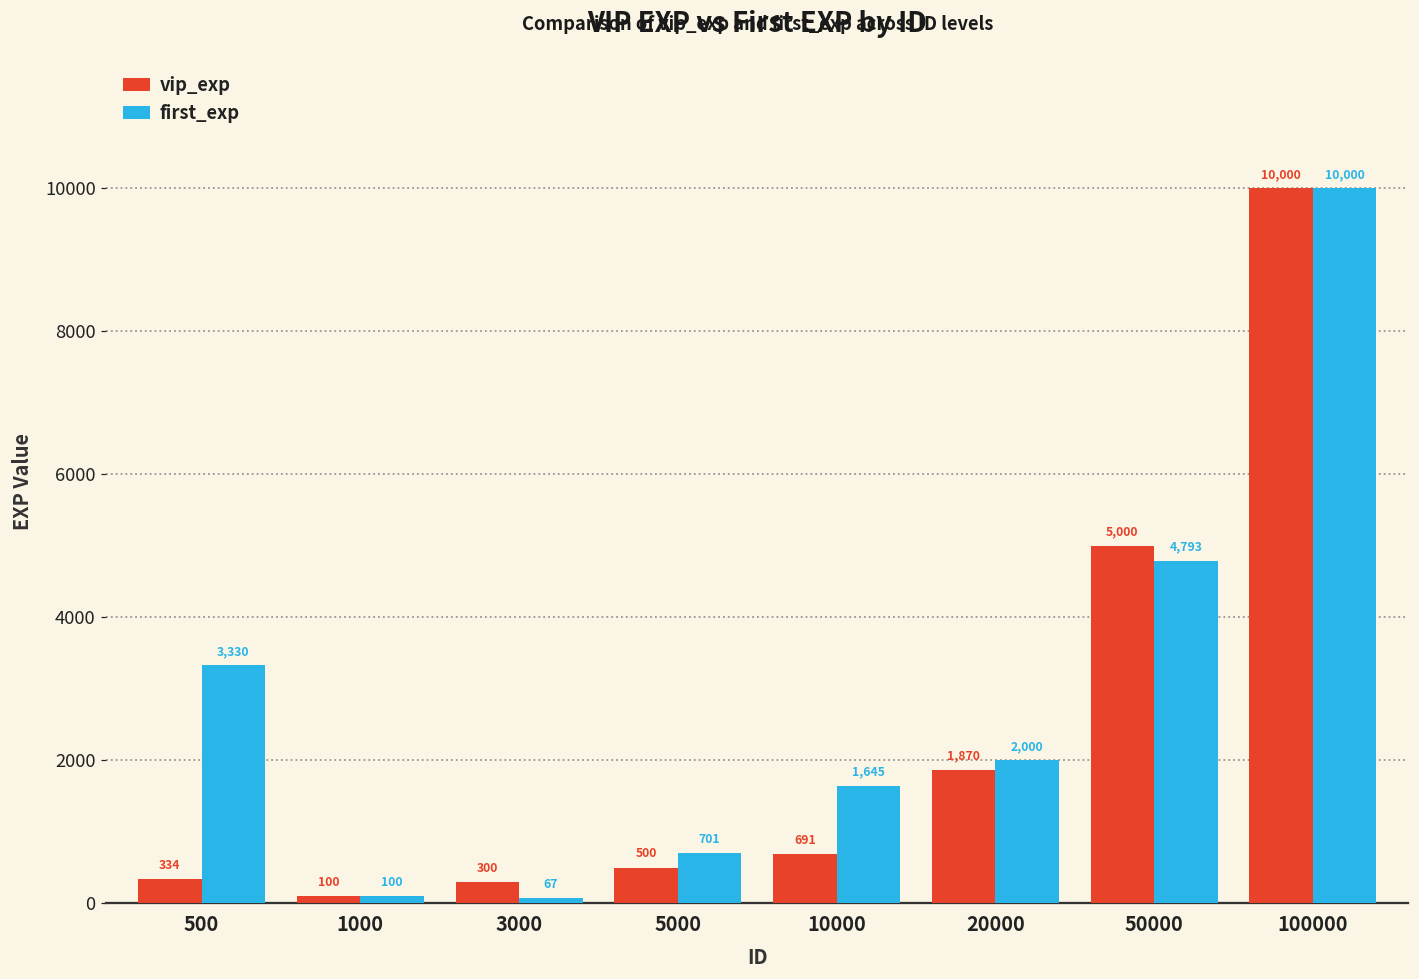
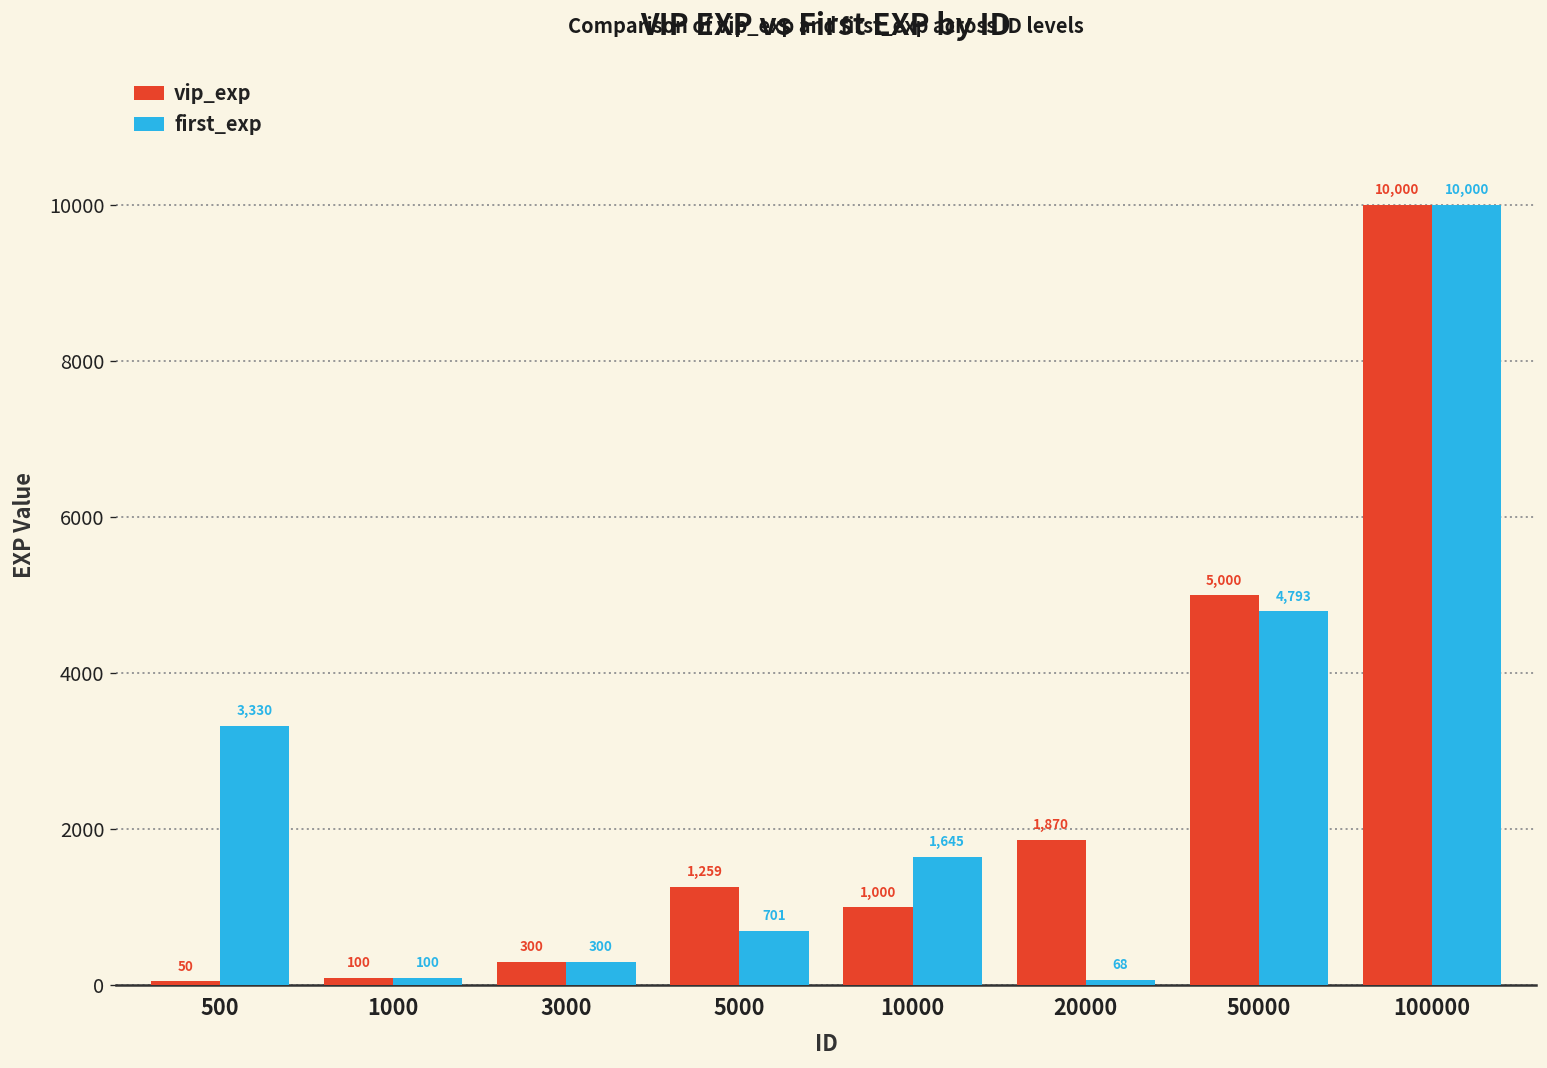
  {
    "vip_exp": {
-     "500": "334",
+     "500": "50",
      "1000": "100",
      "3000": "300",
-     "5000": "500",
-     "10000": "691",
+     "5000": "1,259",
+     "10000": "1,000",
      "20000": "1,870",
      "50000": "5,000",
      "100000": "10,000"
    },
    "first_exp": {
      "500": "3,330",
      "1000": "100",
-     "3000": "67",
+     "3000": "300",
      "5000": "701",
      "10000": "1,645",
-     "20000": "2,000",
+     "20000": "68",
      "50000": "4,793",
      "100000": "10,000"
    }
  }
